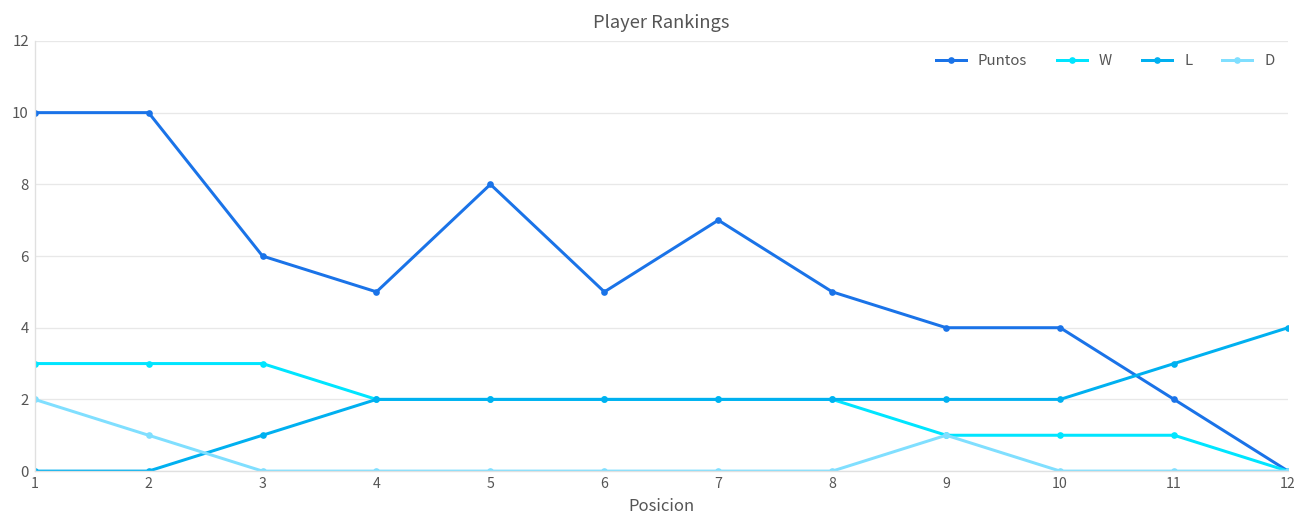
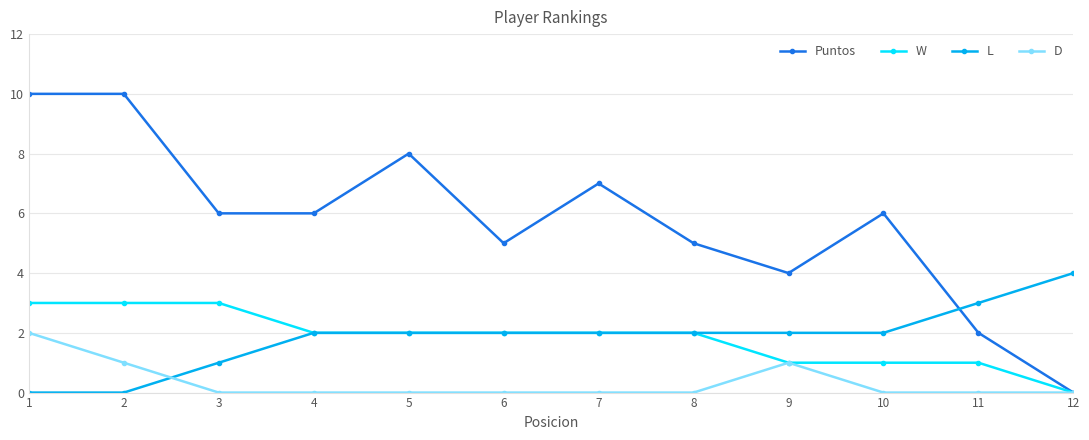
  {
    "Puntos": {
      "1": 10,
      "2": 10,
      "3": 6,
-     "4": 5,
+     "4": 6,
      "5": 8,
      "6": 5,
      "7": 7,
      "8": 5,
      "9": 4,
-     "10": 4,
+     "10": 6,
      "11": 2
    },
    "D": {
      "1": 2,
      "2": 1,
      "3": 0,
      "4": 0,
      "5": 0,
      "6": 0,
      "7": 0,
      "8": 0,
      "10": 0,
      "11": 0
    }
  }
